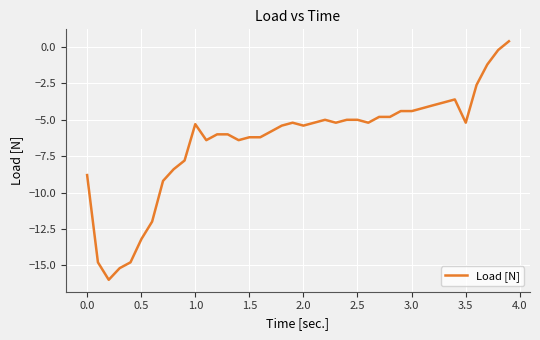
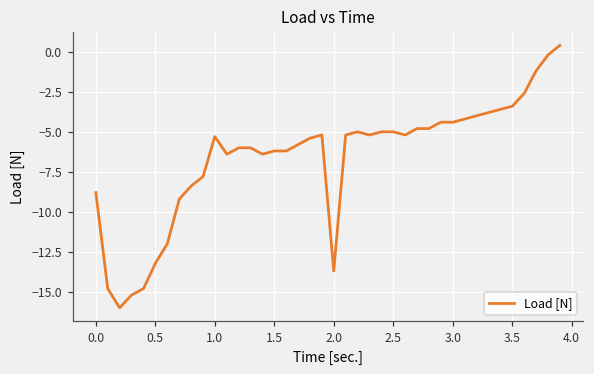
  {
    "0.0": -8.8,
    "1.0": -5.3,
    "1.5": -6.2,
-   "2.0": -5.4,
+   "2.0": -13.7,
    "2.5": -5.0,
-   "3.5": -5.2
+   "3.5": -3.4
  }
